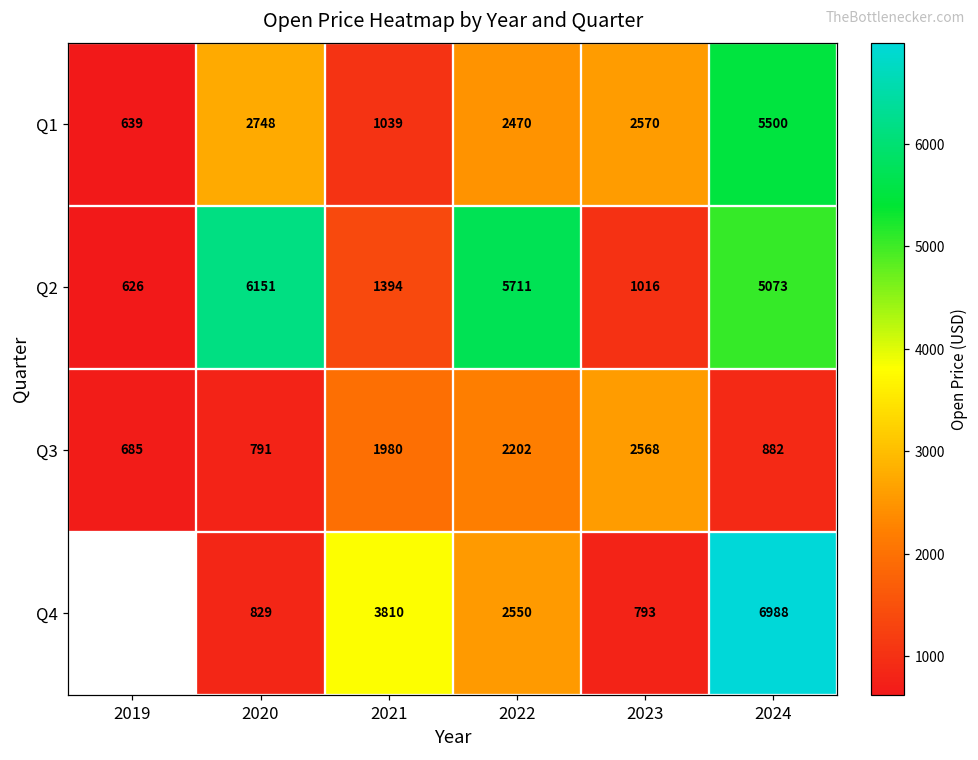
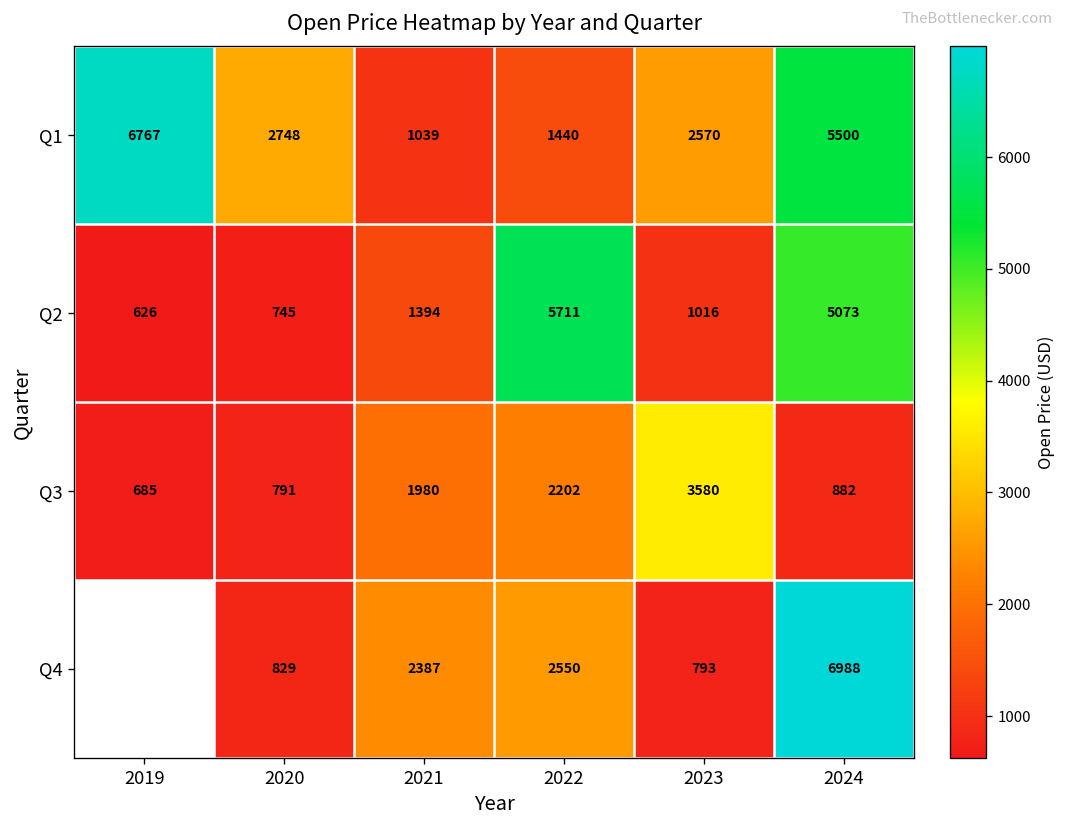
  {
    "Q1": {
-     "2019": 639,
+     "2019": 6767,
      "2020": 2748,
      "2021": 1039,
-     "2022": 2470,
+     "2022": 1440,
      "2023": 2570,
      "2024": 5500
    },
    "Q2": {
      "2019": 626,
-     "2020": 6151,
+     "2020": 745,
      "2021": 1394,
      "2022": 5711,
      "2023": 1016,
      "2024": 5073
    },
    "Q3": {
      "2019": 685,
      "2020": 791,
      "2021": 1980,
      "2022": 2202,
-     "2023": 2568,
+     "2023": 3580,
      "2024": 882
    },
    "Q4": {
      "2020": 829,
-     "2021": 3810,
+     "2021": 2387,
      "2022": 2550,
      "2023": 793,
      "2024": 6988
    }
  }
